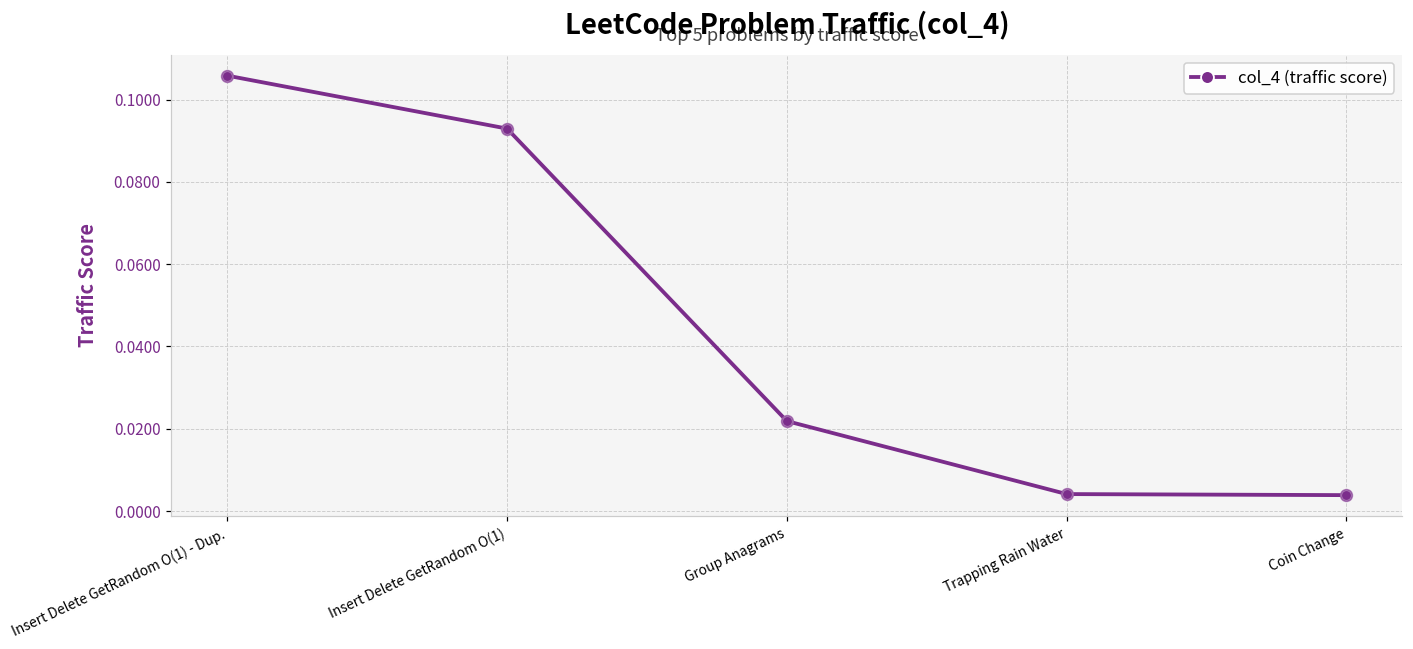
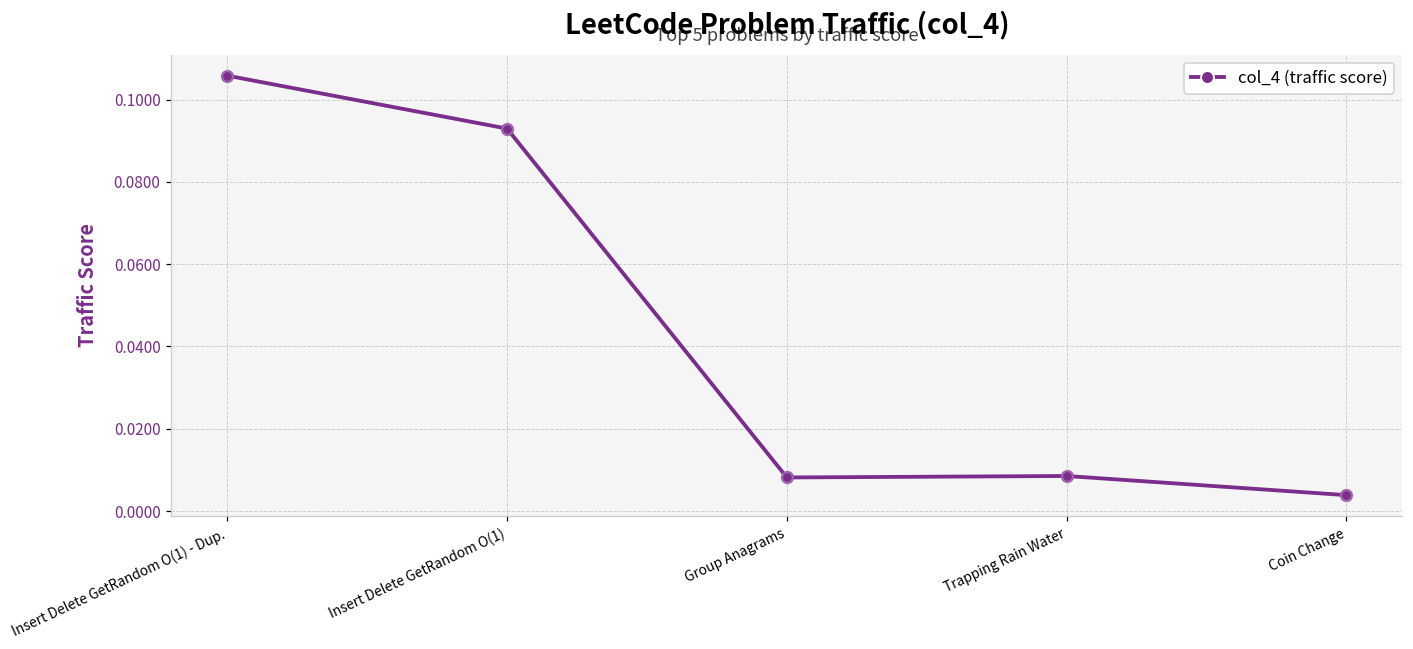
  {
    "Insert Delete GetRandom O(1) - Dup.": 0.106,
    "Insert Delete GetRandom O(1)": 0.093,
-   "Group Anagrams": 0.022,
-   "Trapping Rain Water": 0.004,
+   "Group Anagrams": 0.008,
+   "Trapping Rain Water": 0.009,
    "Coin Change": 0.004
  }
